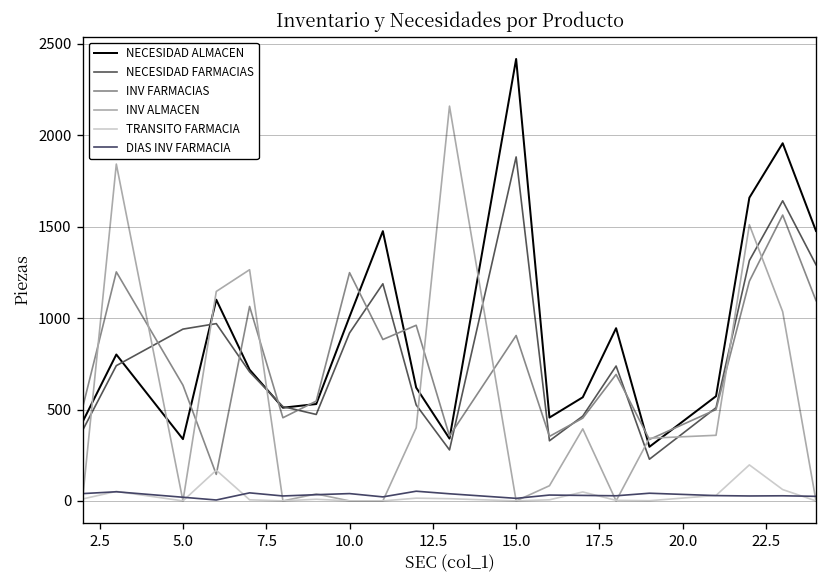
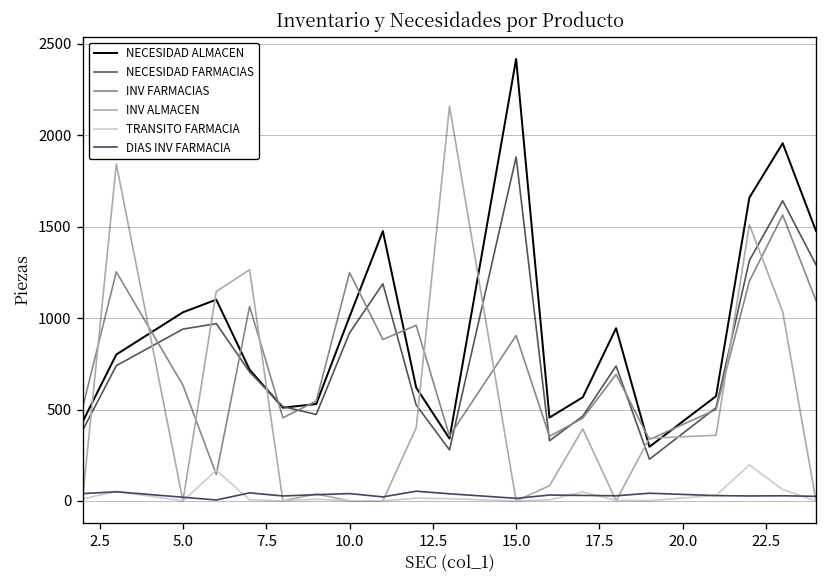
  {
    "NECESIDAD ALMACEN": {
-     "5.0": 340,
+     "5.0": 1030,
      "10.0": 1010,
      "15.0": 2420
    }
  }
